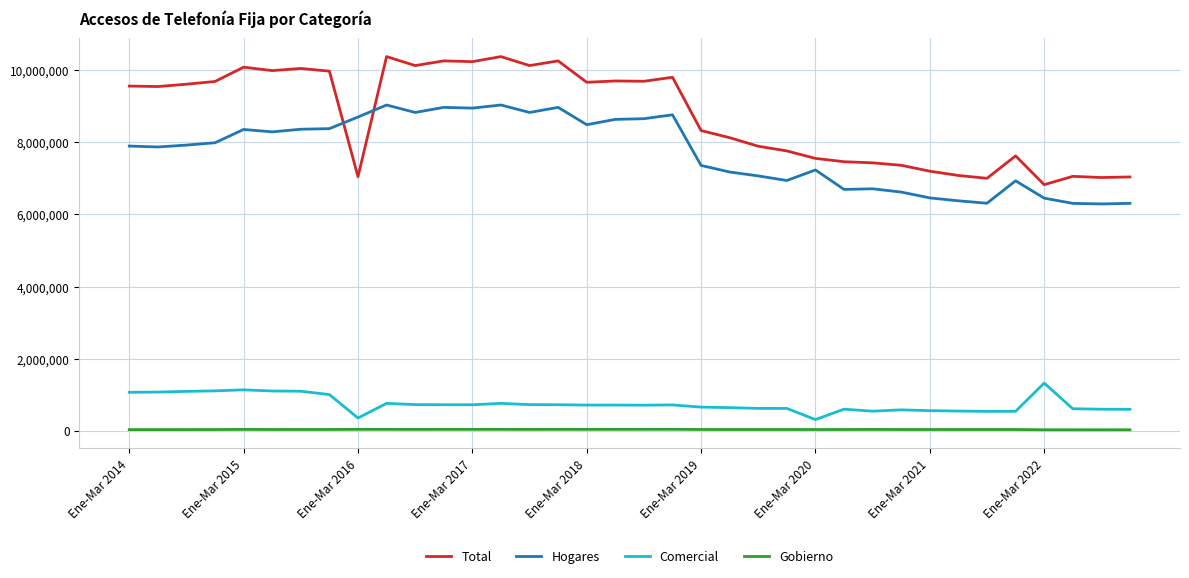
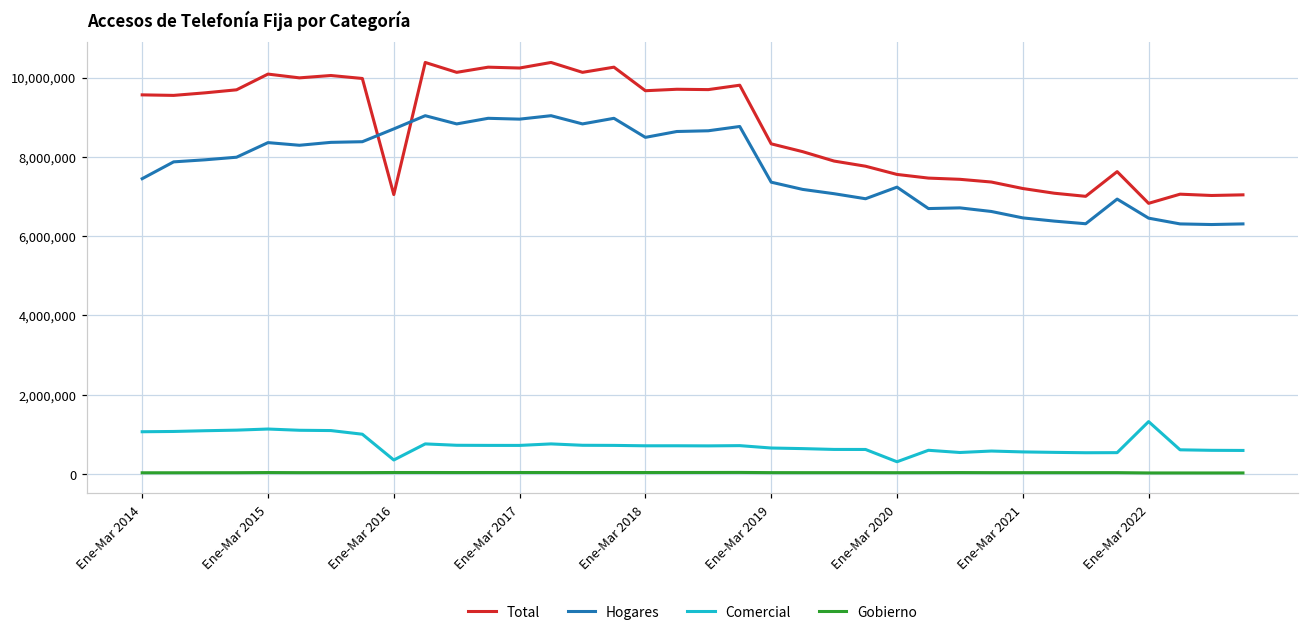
  {
    "Total": {
      "Ene-Mar 2014": "9,600,000",
      "Ene-Mar 2015": "10,100,000",
      "Ene-Mar 2016": "7,000,000",
      "Ene-Mar 2017": "10,200,000",
      "Ene-Mar 2018": "9,700,000",
      "Ene-Mar 2019": "8,300,000",
      "Ene-Mar 2020": "7,600,000",
      "Ene-Mar 2021": "7,200,000",
      "Ene-Mar 2022": "6,800,000"
    },
    "Hogares": {
-     "Ene-Mar 2014": "7,900,000",
+     "Ene-Mar 2014": "7,400,000",
      "Ene-Mar 2015": "8,400,000",
      "Ene-Mar 2016": "8,700,000",
      "Ene-Mar 2017": "9,000,000",
      "Ene-Mar 2018": "8,500,000",
      "Ene-Mar 2019": "7,400,000",
      "Ene-Mar 2020": "7,200,000",
      "Ene-Mar 2021": "6,500,000",
      "Ene-Mar 2022": "6,500,000"
    },
    "Comercial": {
      "Ene-Mar 2014": "1,100,000",
      "Ene-Mar 2015": "1,100,000",
      "Ene-Mar 2016": "400,000",
      "Ene-Mar 2017": "700,000",
      "Ene-Mar 2018": "700,000",
      "Ene-Mar 2019": "700,000",
      "Ene-Mar 2020": "300,000",
      "Ene-Mar 2021": "600,000",
      "Ene-Mar 2022": "1,300,000"
    },
    "Gobierno": {
      "Ene-Mar 2014": "0",
      "Ene-Mar 2015": "0",
      "Ene-Mar 2016": "0",
      "Ene-Mar 2017": "0",
      "Ene-Mar 2018": "0",
      "Ene-Mar 2019": "0",
      "Ene-Mar 2020": "0",
      "Ene-Mar 2021": "0",
      "Ene-Mar 2022": "0"
    }
  }
